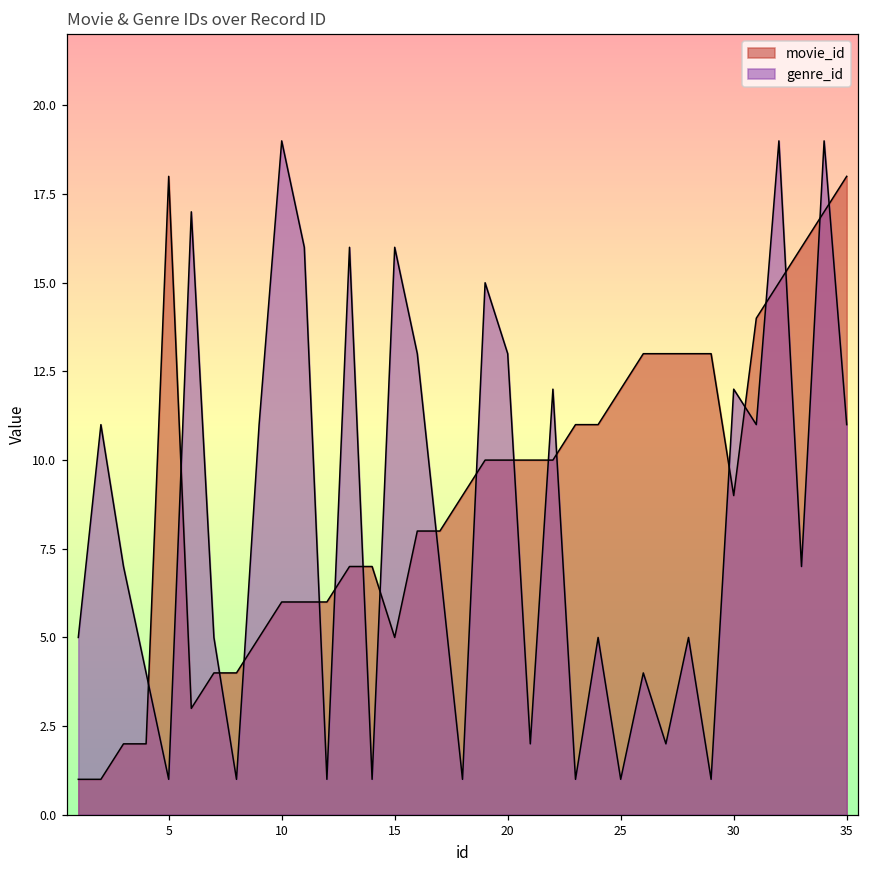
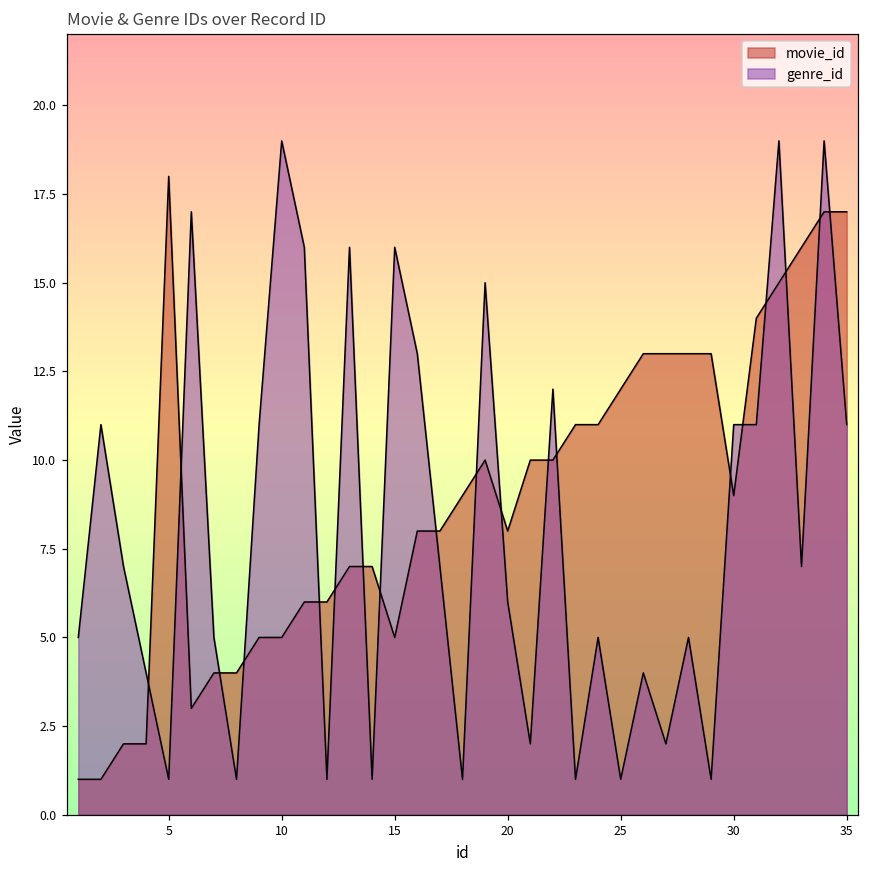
  {
    "movie_id": {
      "5": 18,
-     "10": 6,
+     "10": 5,
      "15": 5,
-     "20": 10,
+     "20": 8,
      "25": 12,
      "30": 9,
-     "35": 18
+     "35": 17
    },
    "genre_id": {
      "5": 1,
      "10": 19,
      "15": 16,
-     "20": 13,
+     "20": 6,
      "25": 1,
-     "30": 12,
+     "30": 11,
      "35": 11
    }
  }
